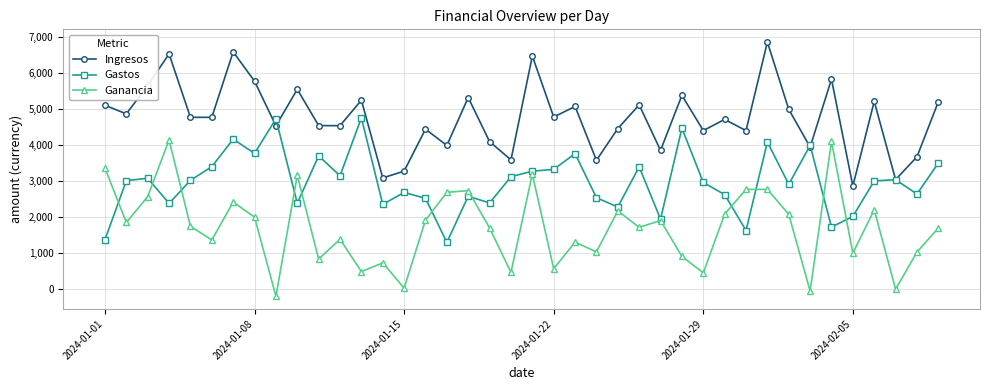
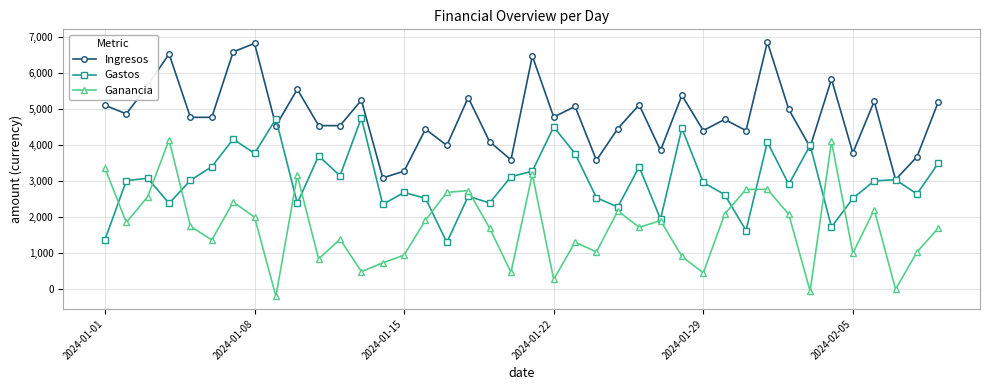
  {
    "Ingresos": {
      "2024-01-01": "5,100",
-     "2024-01-08": "5,800",
+     "2024-01-08": "6,800",
      "2024-01-15": "3,300",
      "2024-01-22": "4,800",
      "2024-01-29": "4,400",
-     "2024-02-05": "2,900"
+     "2024-02-05": "3,800"
    },
    "Gastos": {
      "2024-01-01": "1,400",
      "2024-01-08": "3,800",
      "2024-01-15": "2,700",
-     "2024-01-22": "3,300",
+     "2024-01-22": "4,500",
      "2024-01-29": "3,000",
-     "2024-02-05": "2,000"
+     "2024-02-05": "2,500"
    },
    "Ganancia": {
      "2024-01-01": "3,400",
      "2024-01-08": "2,000",
-     "2024-01-15": "0",
-     "2024-01-22": "600",
+     "2024-01-15": "900",
+     "2024-01-22": "300",
      "2024-01-29": "500",
      "2024-02-05": "1,000"
    }
  }
